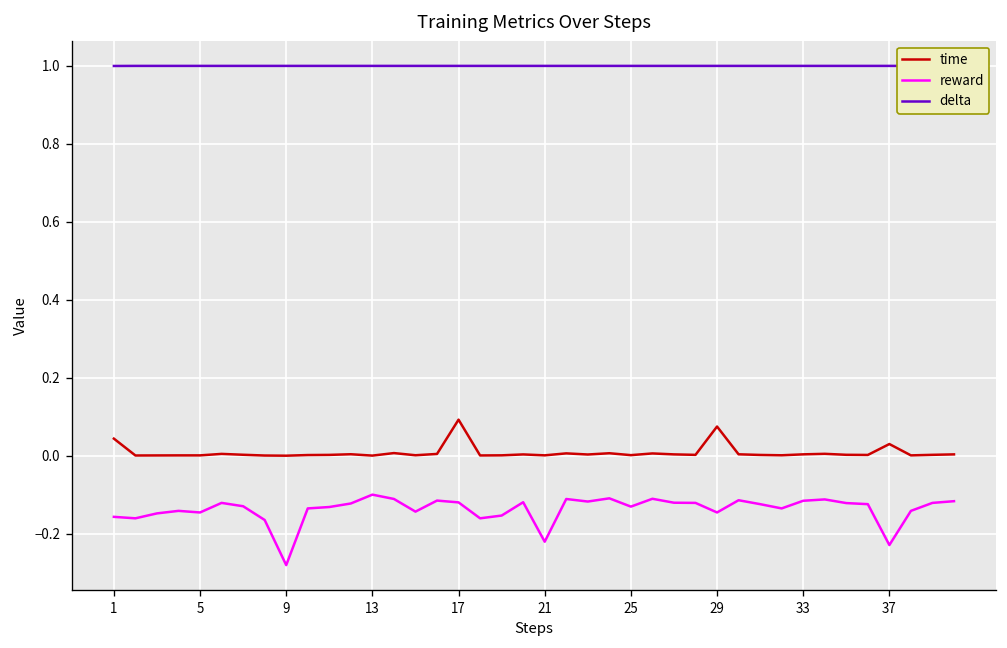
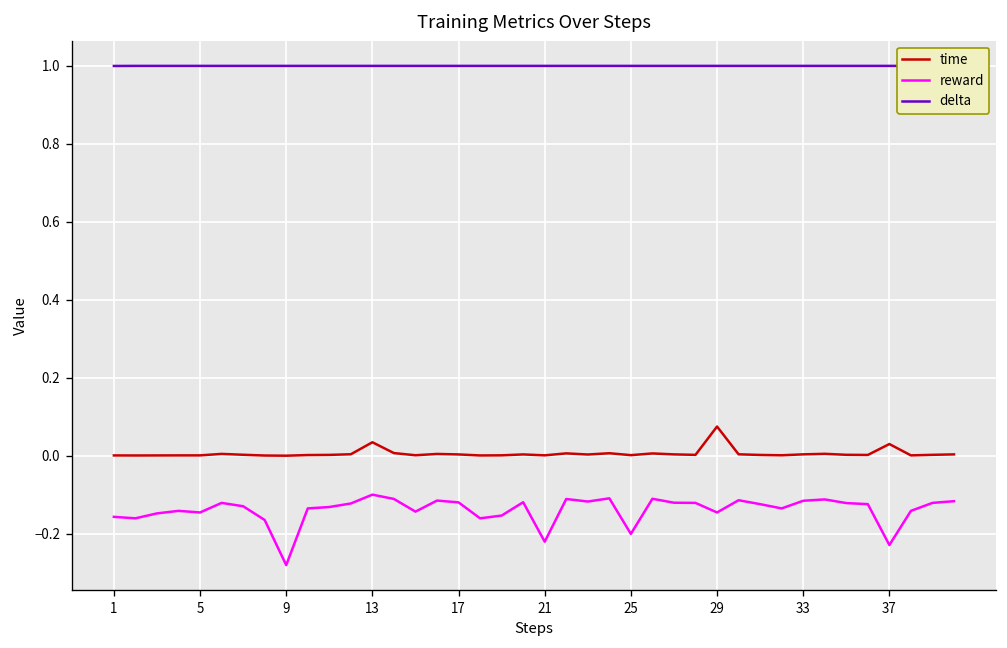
  {
    "time": {
-     "1": 0.04,
+     "1": 0.00,
      "5": 0.00,
      "9": 0.00,
-     "13": 0.00,
-     "17": 0.09,
+     "13": 0.04,
+     "17": 0.00,
      "21": 0.00,
      "25": 0.00,
      "29": 0.08,
      "33": 0.00,
      "37": 0.03
    },
    "reward": {
      "1": -0.16,
      "5": -0.15,
      "9": -0.28,
      "13": -0.10,
      "17": -0.12,
      "21": -0.22,
-     "25": -0.13,
+     "25": -0.20,
      "29": -0.15,
      "33": -0.12,
      "37": -0.23
    },
    "delta": {
      "1": 1.00,
      "5": 1.00,
      "9": 1.00,
      "13": 1.00,
      "17": 1.00,
      "21": 1.00,
      "25": 1.00,
      "29": 1.00,
      "33": 1.00,
      "37": 1.00
    }
  }
